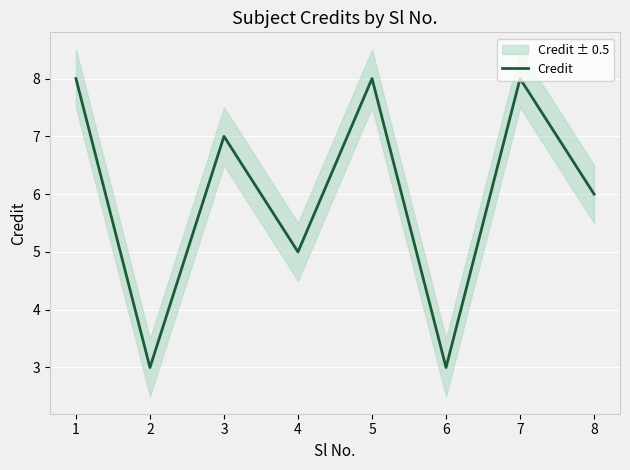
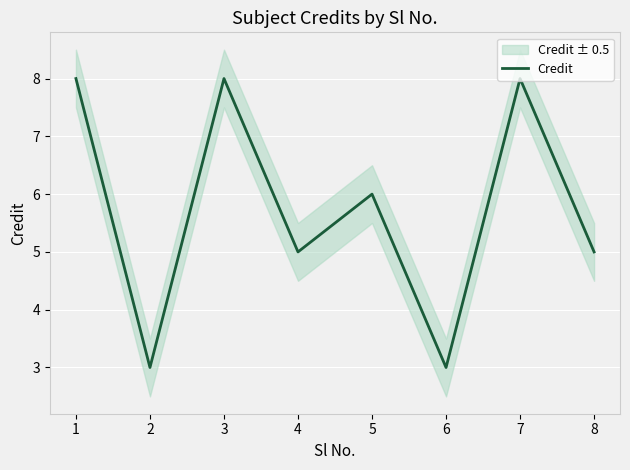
  {
    "Credit": {
      "1": 8,
      "2": 3,
-     "3": 7,
+     "3": 8,
      "4": 5,
-     "5": 8,
+     "5": 6,
      "6": 3,
-     "8": 6
+     "8": 5
    }
  }
